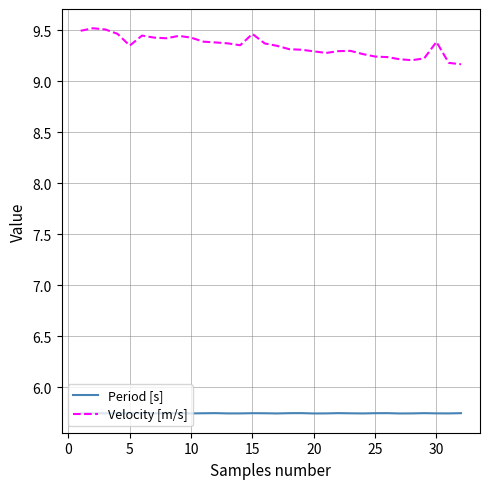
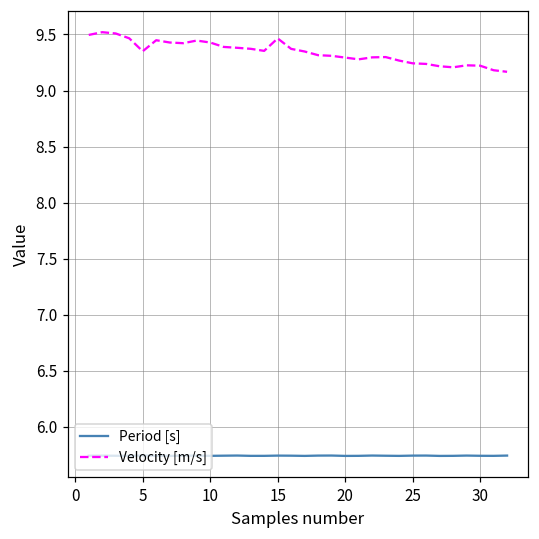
  {
    "Period [s]": {
      "15": 5.74,
      "20": 5.74,
      "25": 5.74,
      "30": 5.74
    },
    "Velocity [m/s]": {
      "5": 9.35,
      "10": 9.43,
      "15": 9.47,
      "20": 9.29,
      "25": 9.24,
-     "30": 9.39
+     "30": 9.22
    }
  }
